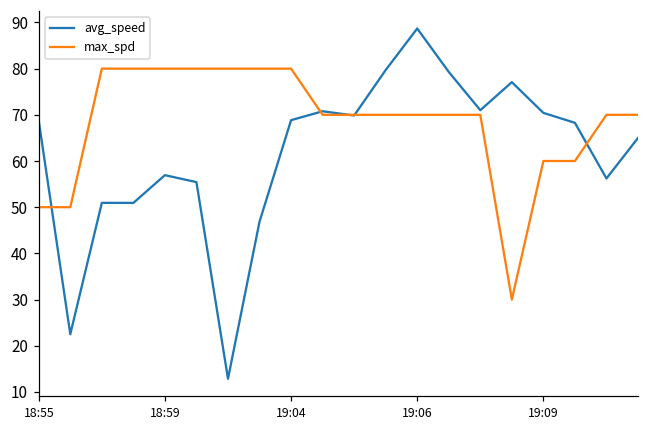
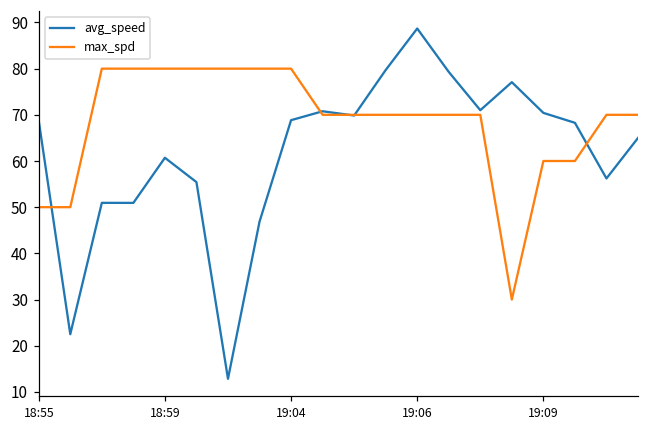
  {
    "avg_speed": {
      "18:55": 69,
-     "18:59": 57
+     "18:59": 61
    },
    "max_spd": {
      "18:55": 50,
      "18:59": 80
    }
  }
